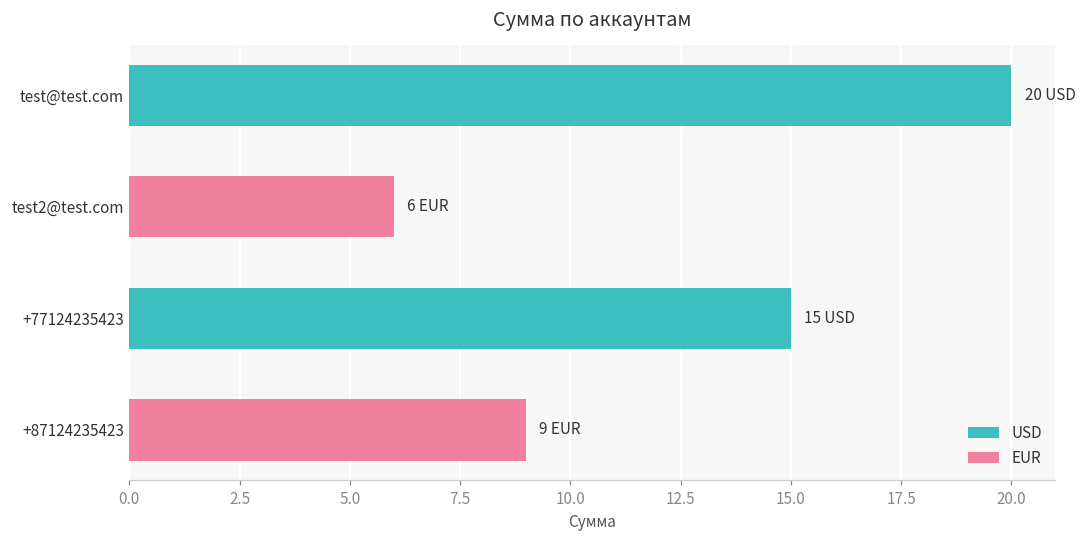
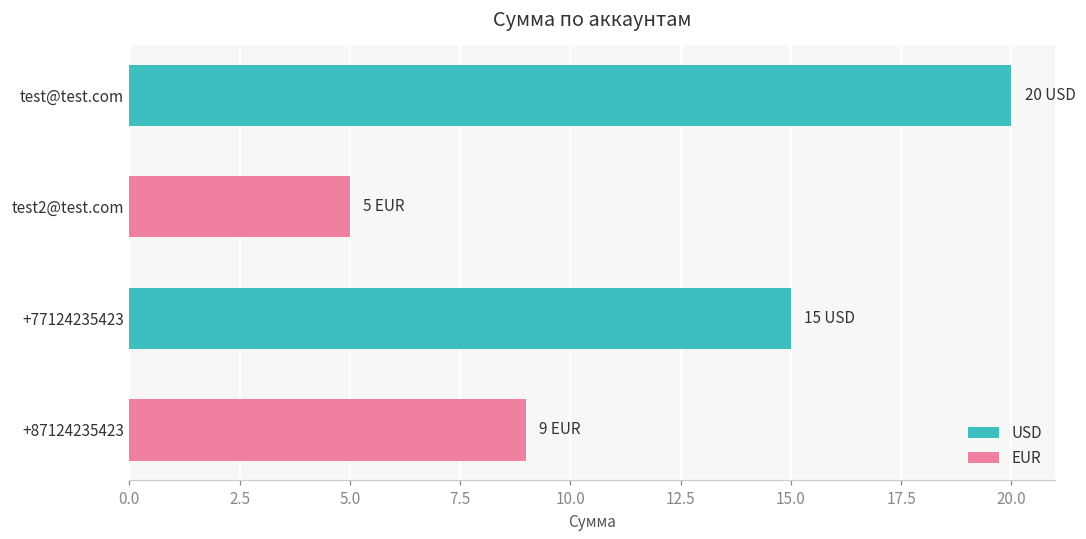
  {
    "test@test.com": 20,
-   "test2@test.com": 6,
+   "test2@test.com": 5,
    "+77124235423": 15,
    "+87124235423": 9
  }
